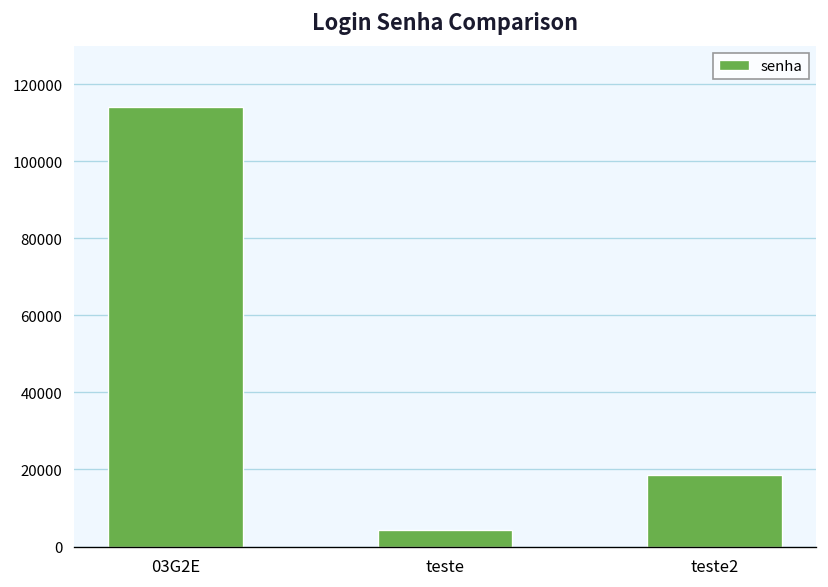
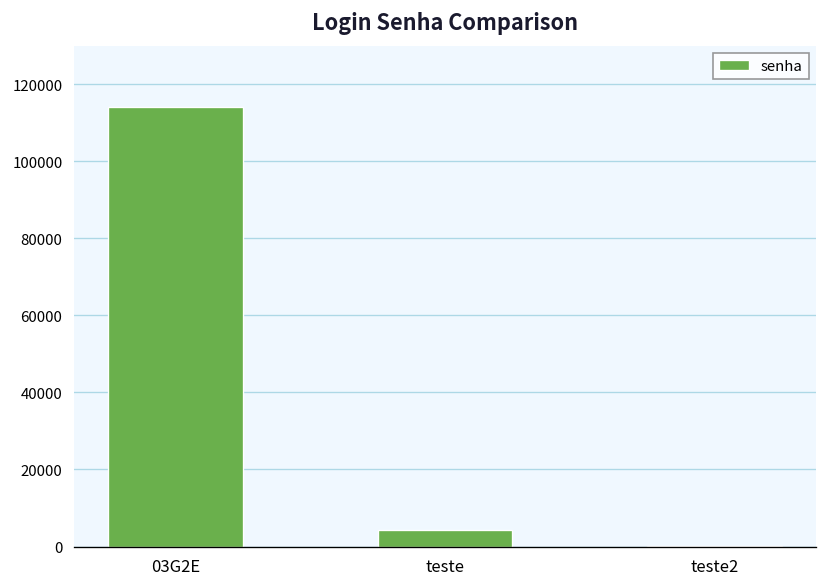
  {
    "03G2E": 114000,
    "teste": 4000,
-   "teste2": 18000
+   "teste2": 0
  }
